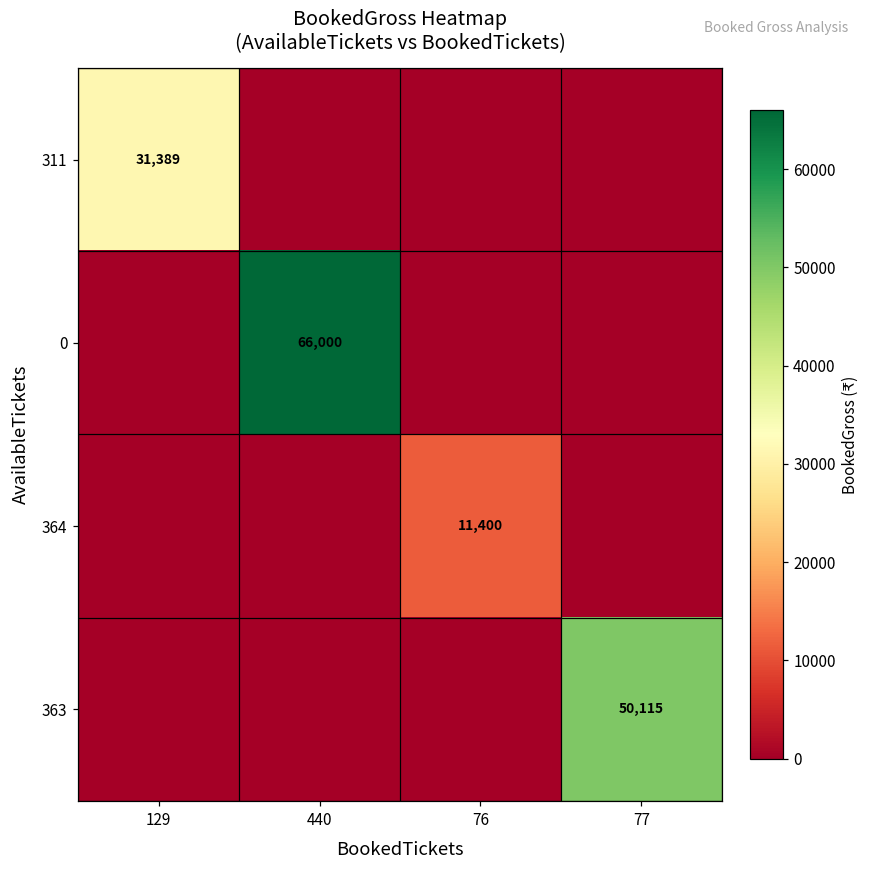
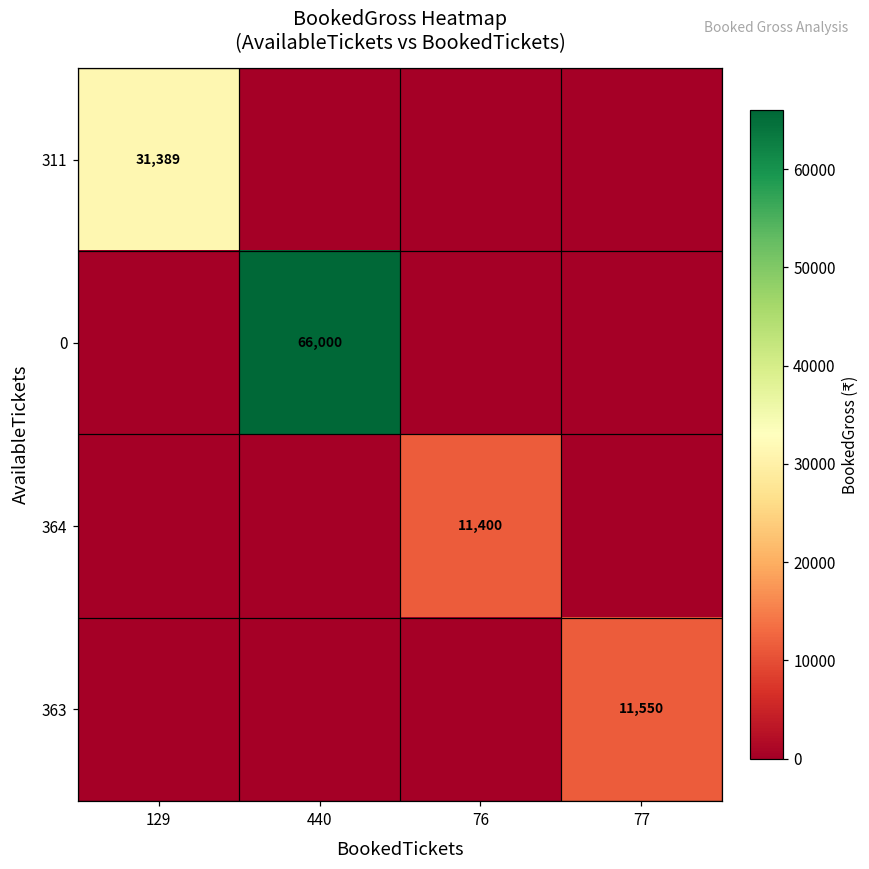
  {
    "311": {
      "129": "31,389"
    },
    "0": {
      "440": "66,000"
    },
    "364": {
      "76": "11,400"
    },
    "363": {
-     "77": "50,115"
+     "77": "11,550"
    }
  }
